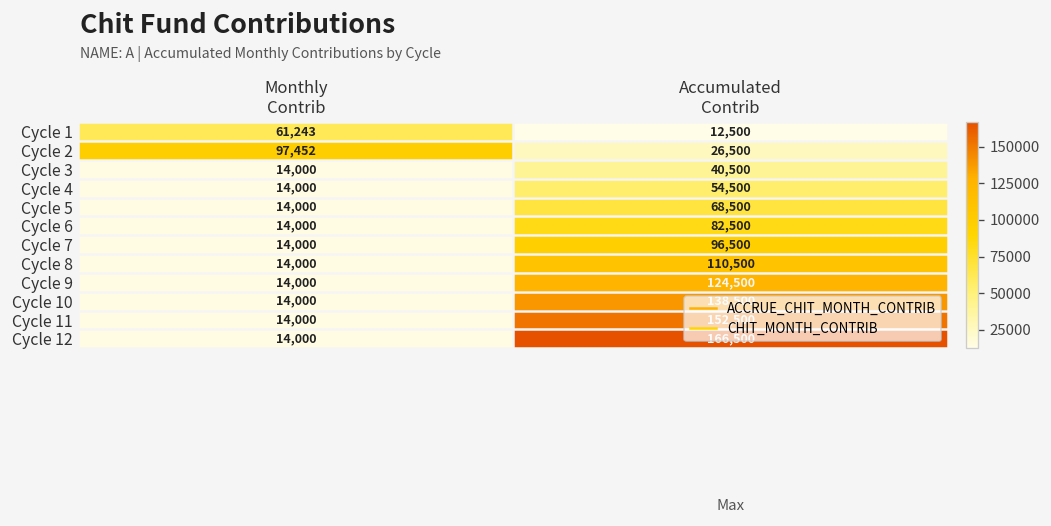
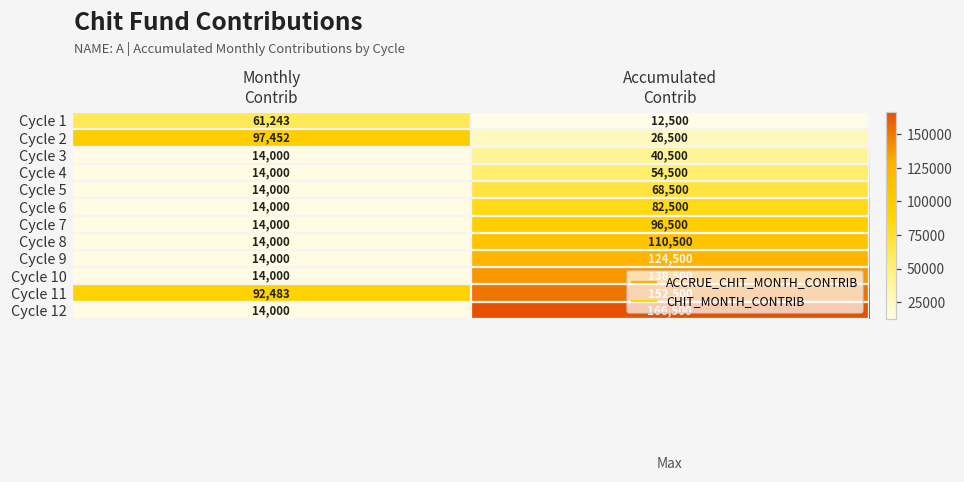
  {
    "Cycle 1": {
      "Monthly Contrib": "61,243",
      "Accumulated Contrib": "12,500"
    },
    "Cycle 2": {
      "Monthly Contrib": "97,452",
      "Accumulated Contrib": "26,500"
    },
    "Cycle 3": {
      "Monthly Contrib": "14,000",
      "Accumulated Contrib": "40,500"
    },
    "Cycle 4": {
      "Monthly Contrib": "14,000",
      "Accumulated Contrib": "54,500"
    },
    "Cycle 5": {
      "Monthly Contrib": "14,000",
      "Accumulated Contrib": "68,500"
    },
    "Cycle 6": {
      "Monthly Contrib": "14,000",
      "Accumulated Contrib": "82,500"
    },
    "Cycle 7": {
      "Monthly Contrib": "14,000",
      "Accumulated Contrib": "96,500"
    },
    "Cycle 8": {
      "Monthly Contrib": "14,000",
      "Accumulated Contrib": "110,500"
    },
    "Cycle 9": {
      "Monthly Contrib": "14,000",
      "Accumulated Contrib": "124,500"
    },
    "Cycle 10": {
      "Monthly Contrib": "14,000"
    },
    "Cycle 11": {
-     "Monthly Contrib": "14,000"
+     "Monthly Contrib": "92,483"
    },
    "Cycle 12": {
      "Monthly Contrib": "14,000"
    }
  }
